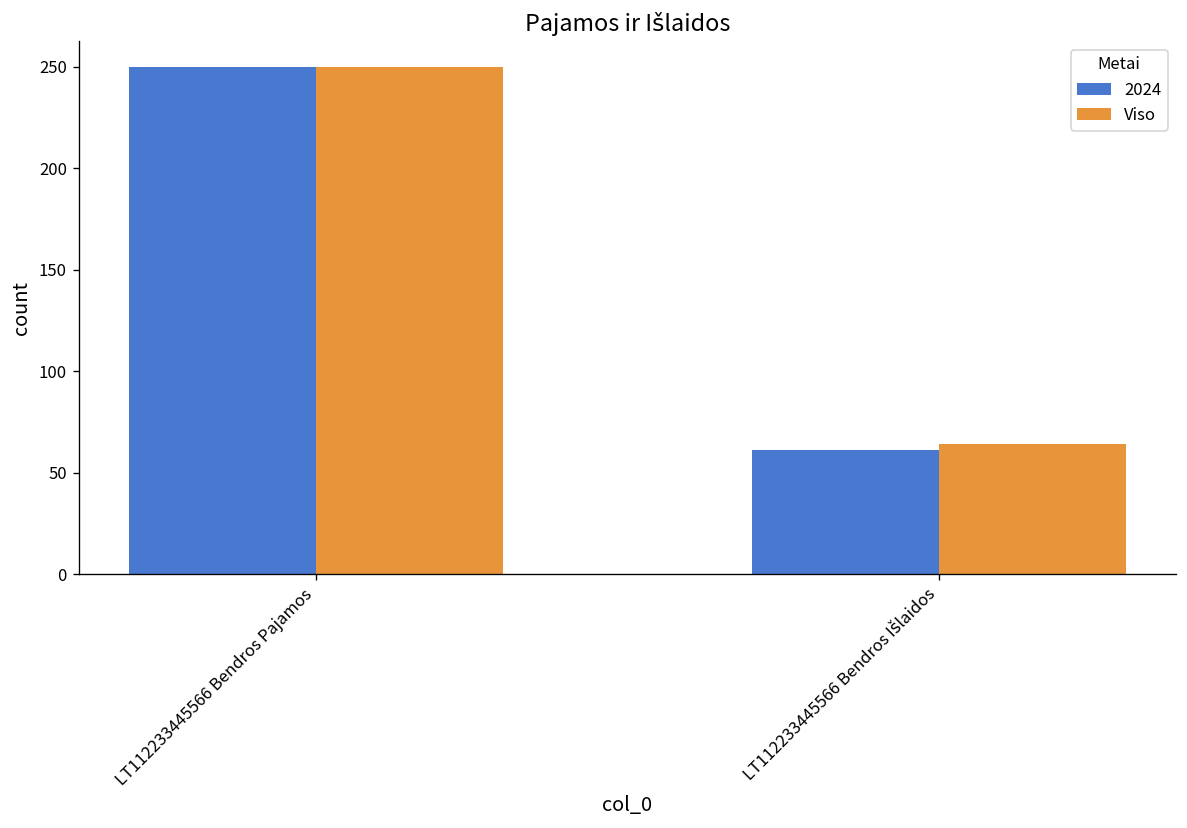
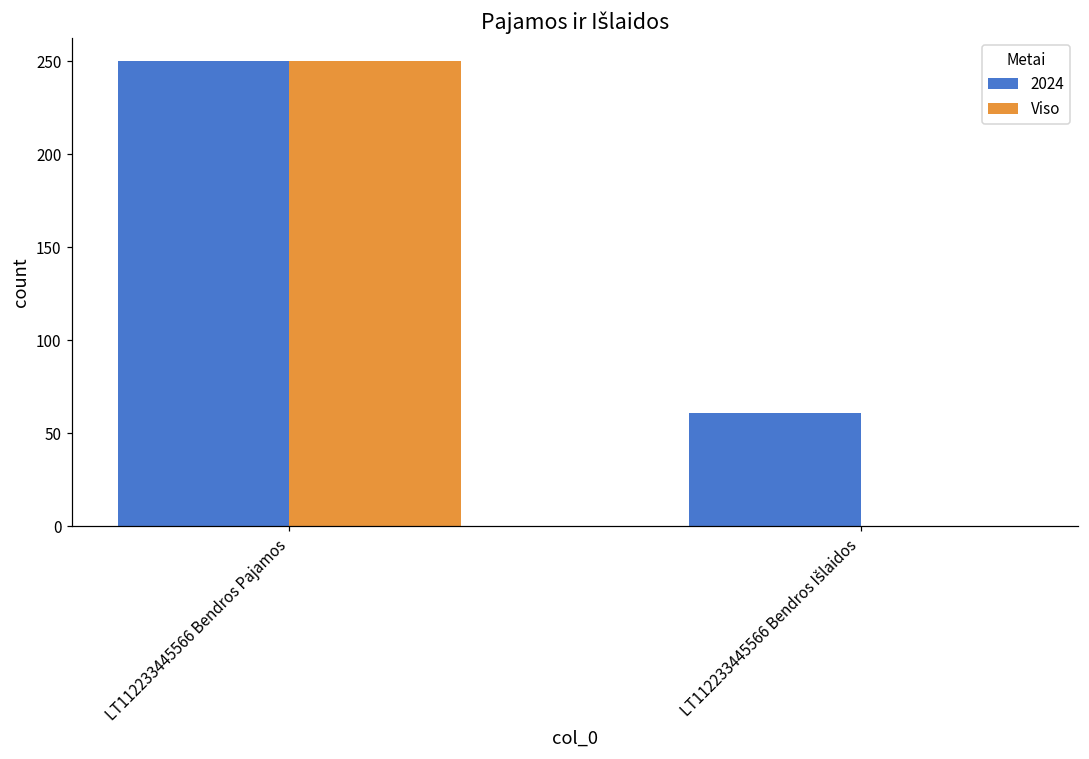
  {
    "2024": {
      "LT112233445566 Bendros Pajamos": 250,
      "LT112233445566 Bendros Išlaidos": 61
    },
    "Viso": {
      "LT112233445566 Bendros Pajamos": 250,
-     "LT112233445566 Bendros Išlaidos": 64
+     "LT112233445566 Bendros Išlaidos": 0
    }
  }
